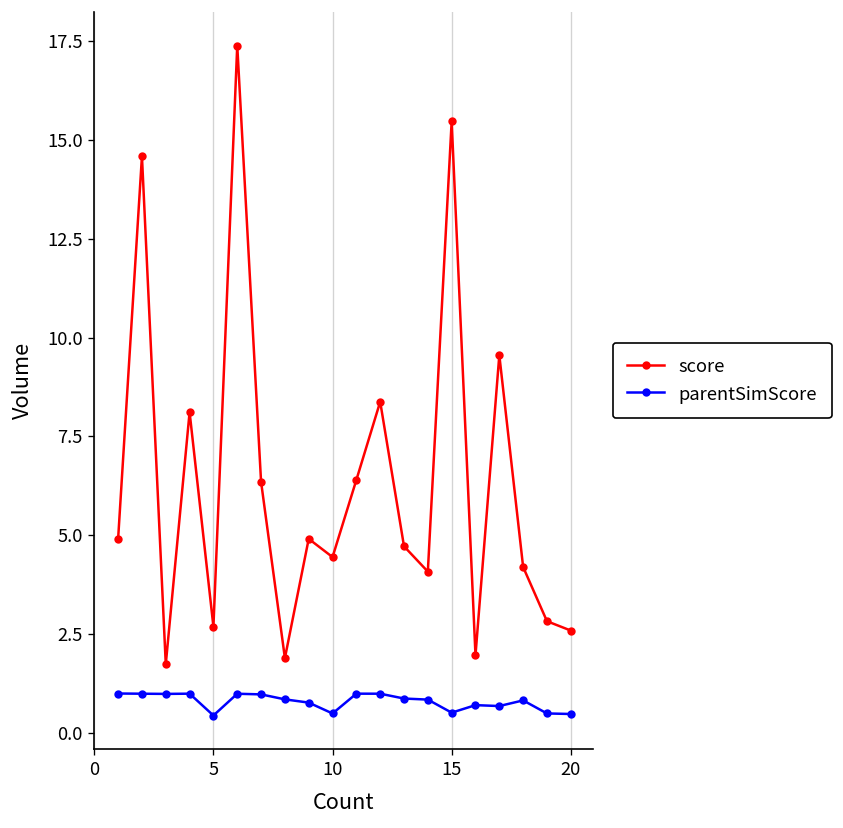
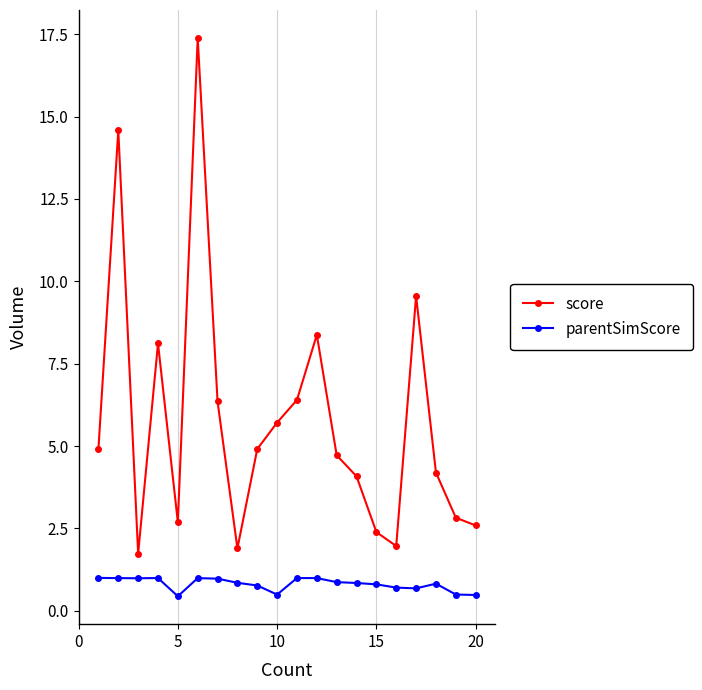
  {
    "score": {
      "5": 2.7,
-     "10": 4.4,
-     "15": 15.5,
+     "10": 5.7,
+     "15": 2.4,
      "20": 2.6
    },
    "parentSimScore": {
      "5": 0.4,
      "10": 0.5,
-     "15": 0.5,
+     "15": 0.8,
      "20": 0.5
    }
  }
